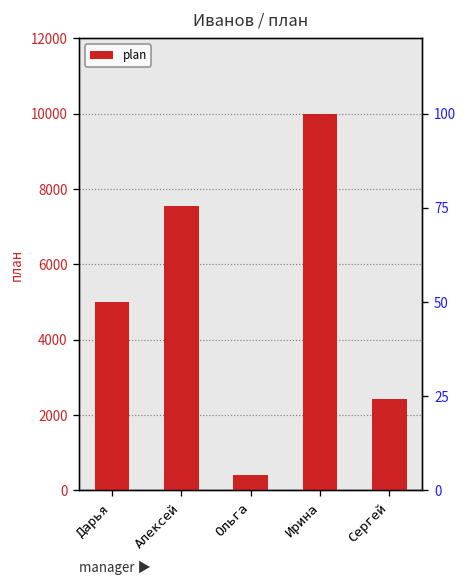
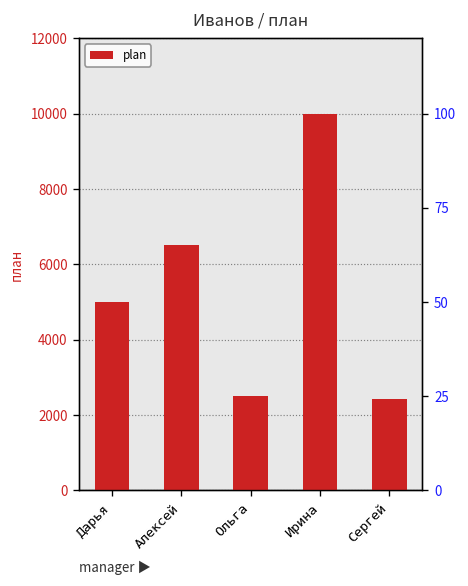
  {
    "Дарья": 5000,
-   "Алексей": 7500,
-   "Ольга": 400,
+   "Алексей": 6500,
+   "Ольга": 2500,
    "Ирина": 10000,
    "Сергей": 2400
  }
